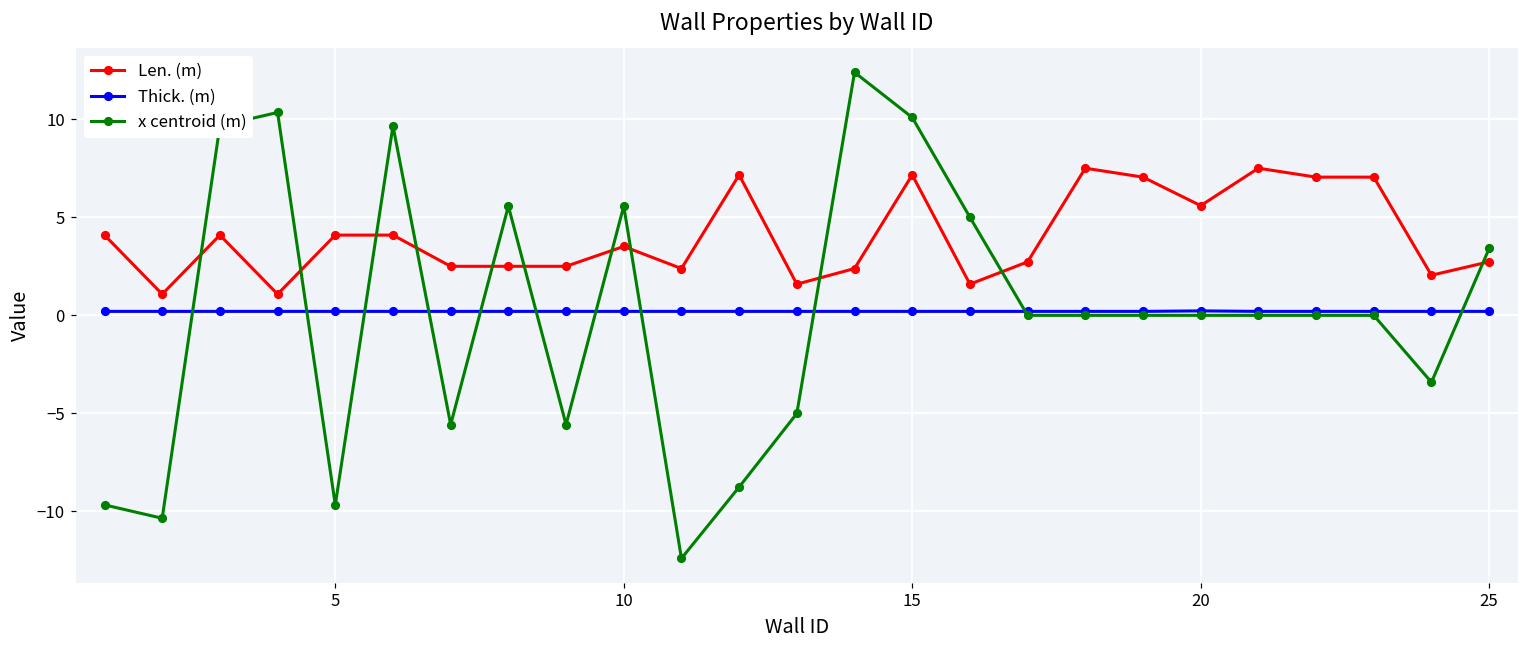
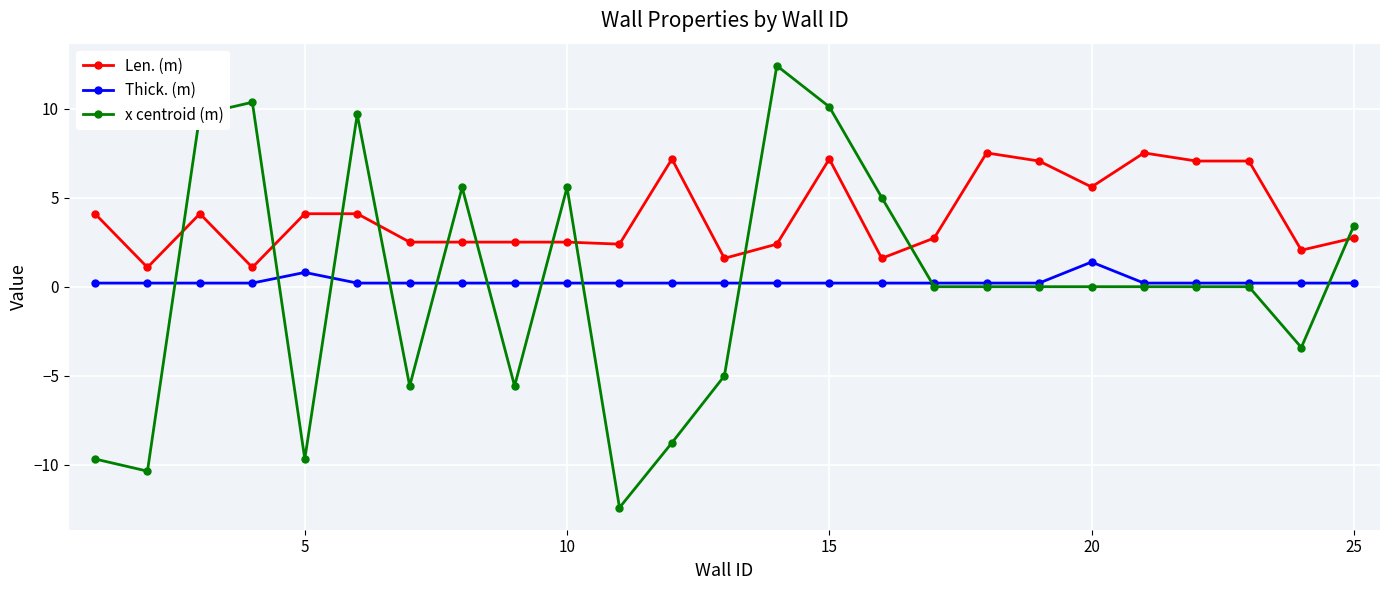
  {
    "Len. (m)": {
      "5": 4.1,
-     "10": 3.5,
+     "10": 2.5,
      "15": 7.2,
      "20": 5.6,
      "25": 2.7
    },
    "Thick. (m)": {
-     "5": 0.2,
+     "5": 0.8,
      "10": 0.2,
      "15": 0.2,
-     "20": 0.2,
+     "20": 1.4,
      "25": 0.2
    },
    "x centroid (m)": {
      "5": -9.7,
      "10": 5.6,
      "15": 10.1,
      "20": 0.0,
      "25": 3.4
    }
  }
